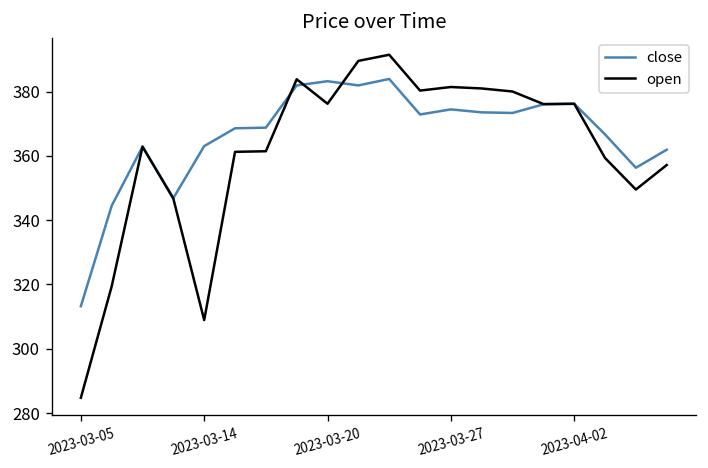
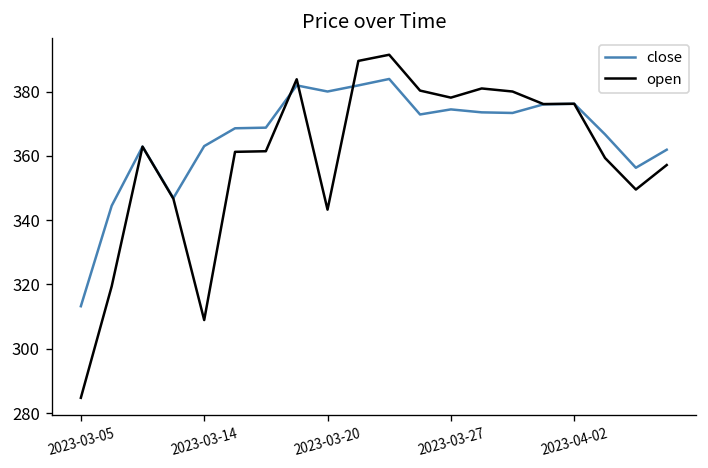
  {
    "close": {
      "2023-03-05": 313,
      "2023-03-14": 363,
-     "2023-03-20": 383,
+     "2023-03-20": 380,
      "2023-03-27": 374
    },
    "open": {
      "2023-03-05": 285,
      "2023-03-14": 309,
-     "2023-03-20": 376,
-     "2023-03-27": 381
+     "2023-03-20": 343,
+     "2023-03-27": 378
    }
  }
